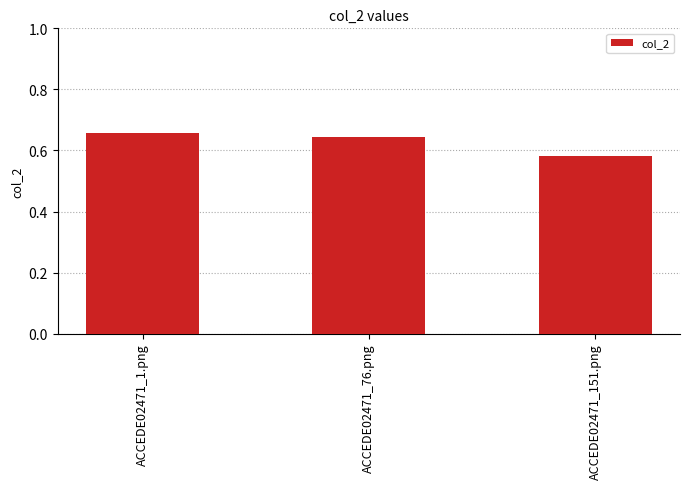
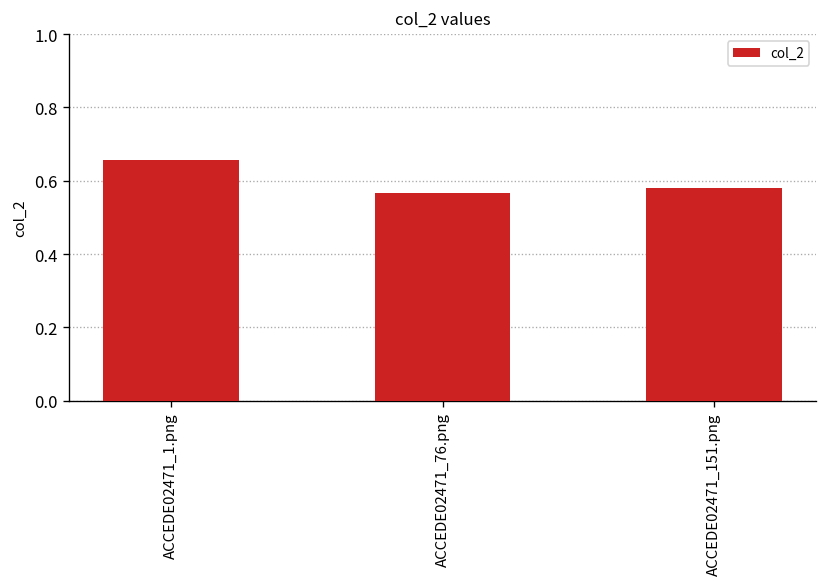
  {
    "ACCEDE02471_1.png": 0.66,
-   "ACCEDE02471_76.png": 0.64,
+   "ACCEDE02471_76.png": 0.57,
    "ACCEDE02471_151.png": 0.58
  }
